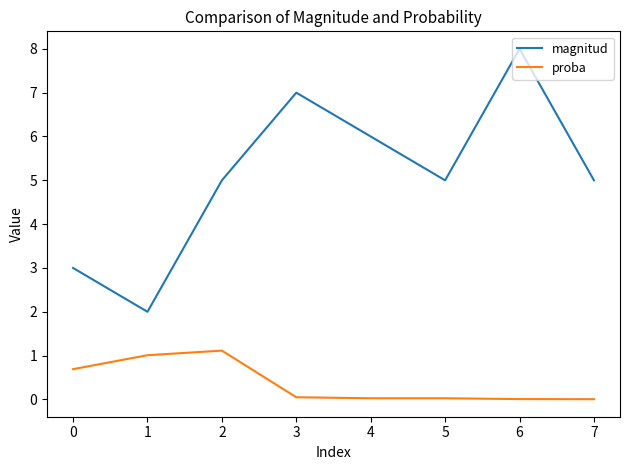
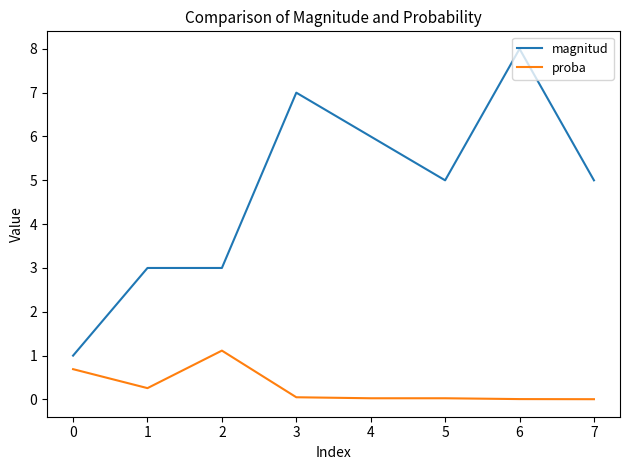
  {
    "magnitud": {
-     "0": 3,
-     "1": 2,
-     "2": 5,
+     "0": 1,
+     "1": 3,
+     "2": 3,
      "3": 7,
      "4": 6,
      "5": 5,
      "7": 5
    },
    "proba": {
      "0": 0.7,
-     "1": 1.0,
+     "1": 0.3,
      "2": 1.1,
      "3": 0.0,
      "4": 0.0,
      "5": 0.0,
      "6": 0.0,
      "7": 0.0
    }
  }
